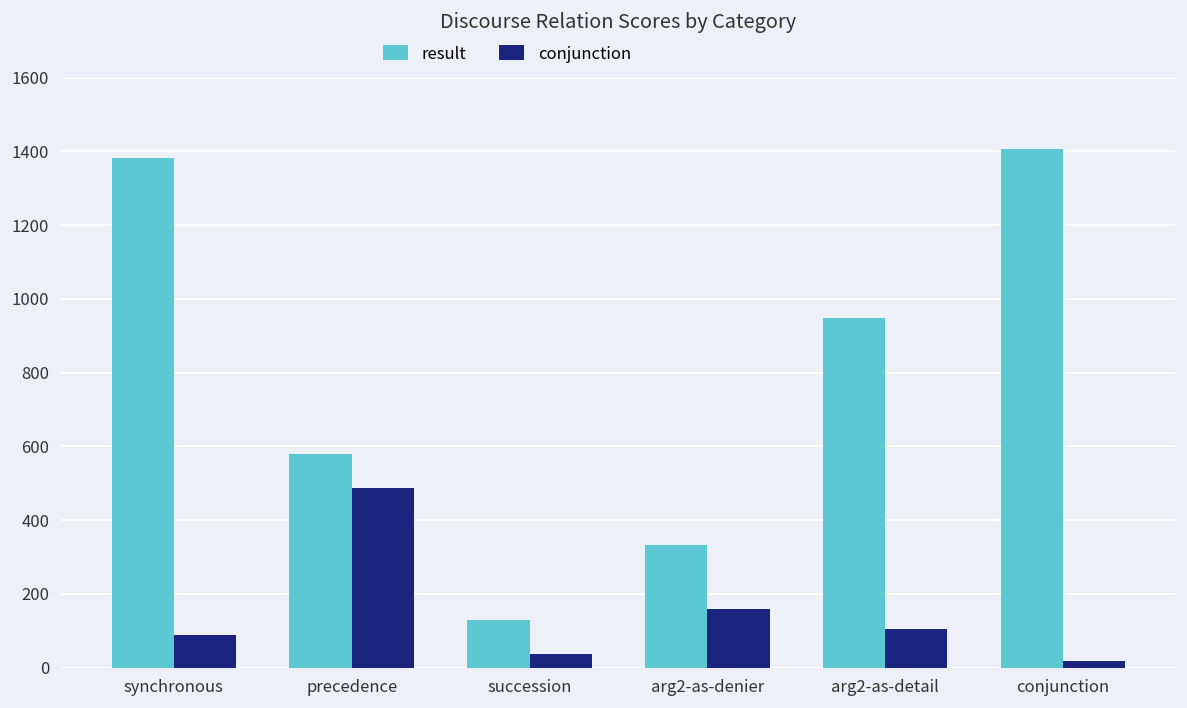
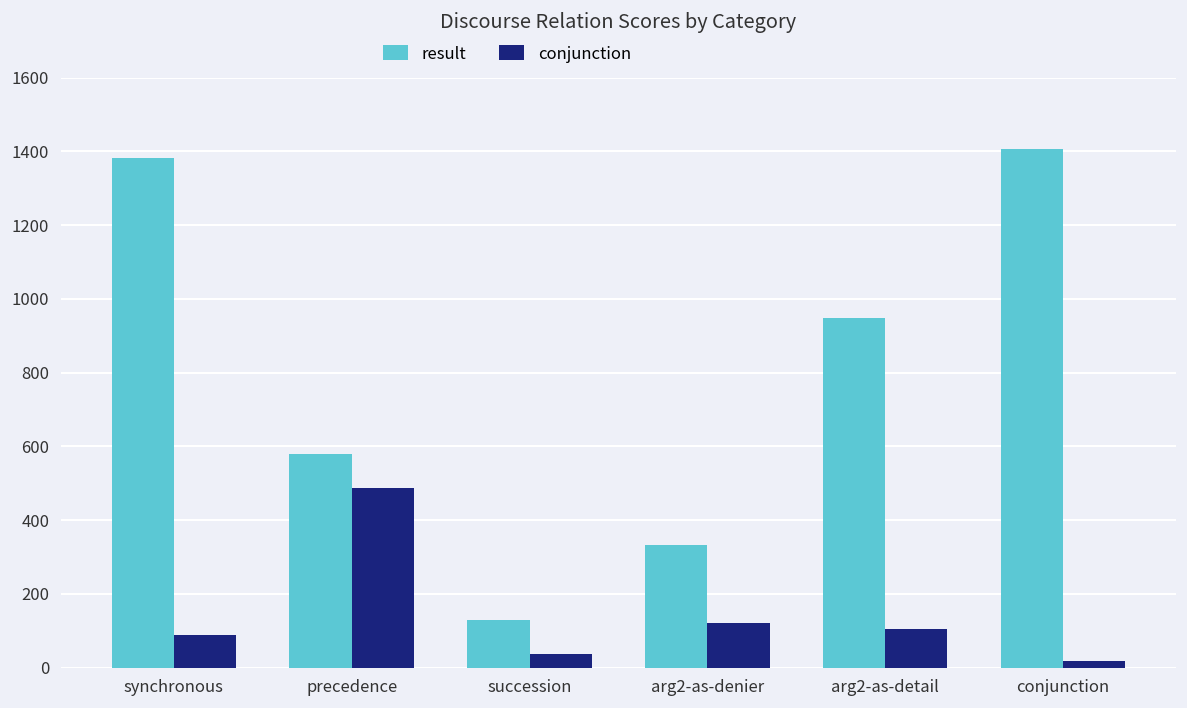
  {
    "result": {
      "synchronous": 1380,
      "precedence": 580,
      "succession": 130,
      "arg2-as-denier": 330,
      "arg2-as-detail": 950,
      "conjunction": 1410
    },
    "conjunction": {
      "synchronous": 90,
      "precedence": 490,
      "succession": 40,
-     "arg2-as-denier": 160,
+     "arg2-as-denier": 120,
      "arg2-as-detail": 110,
      "conjunction": 20
    }
  }
